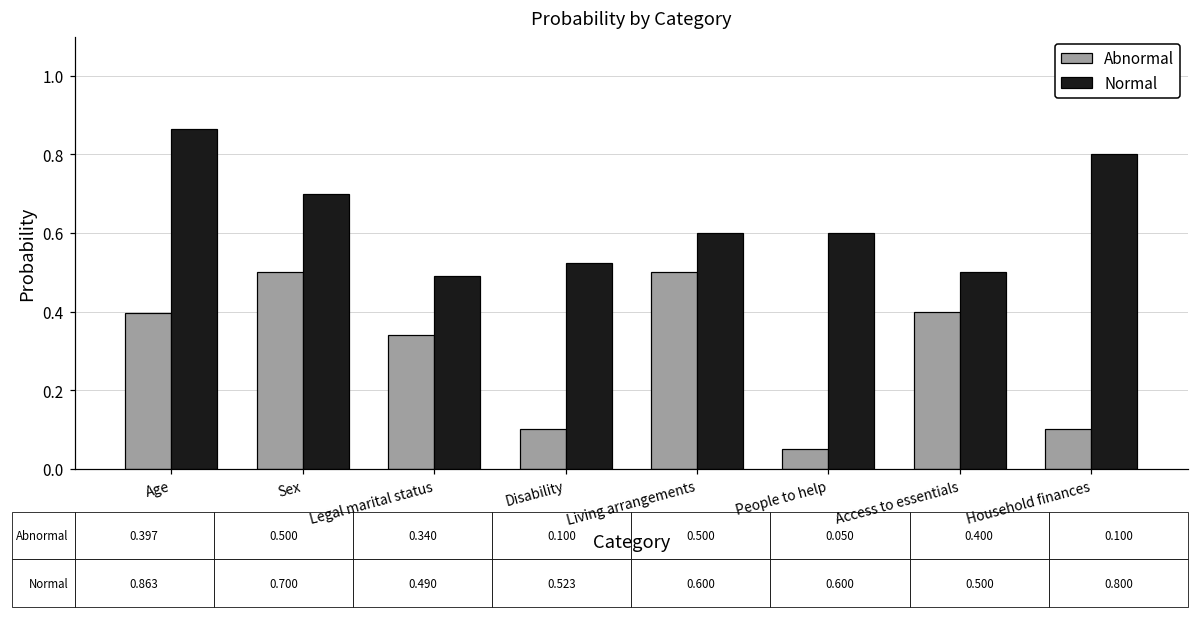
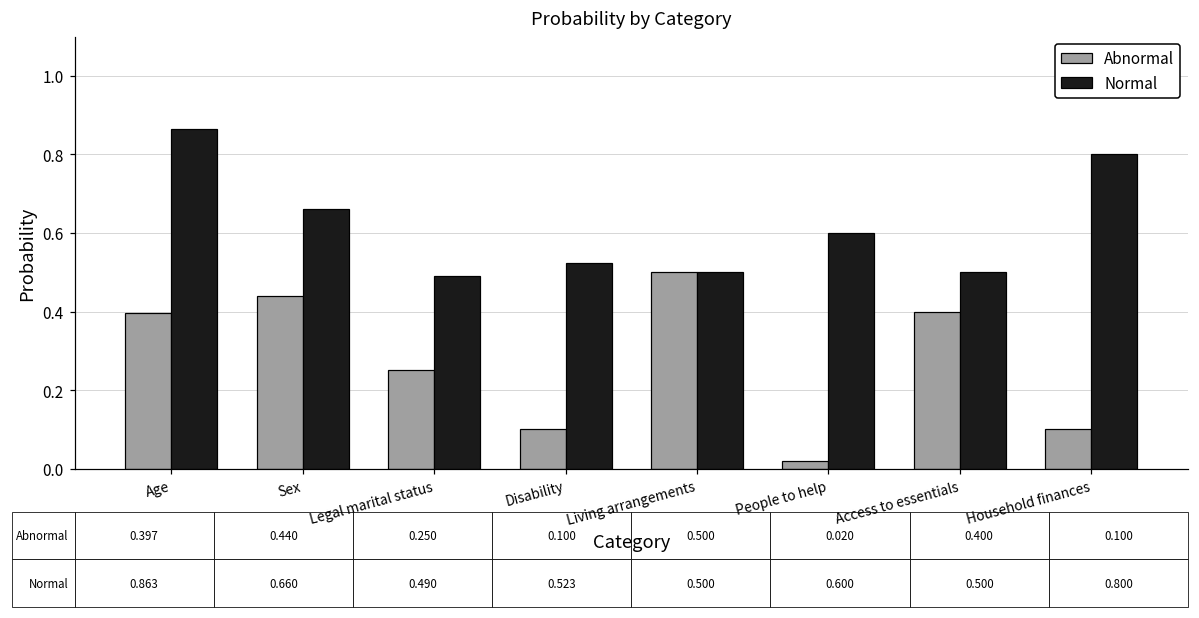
  {
    "Abnormal": {
-     "Sex": 0.500,
-     "Legal marital status": 0.340,
-     "People to help": 0.050
+     "Sex": 0.440,
+     "Legal marital status": 0.250,
+     "People to help": 0.020
    },
    "Normal": {
-     "Sex": 0.700,
-     "Living arrangements": 0.600
+     "Sex": 0.660,
+     "Living arrangements": 0.500
    }
  }
